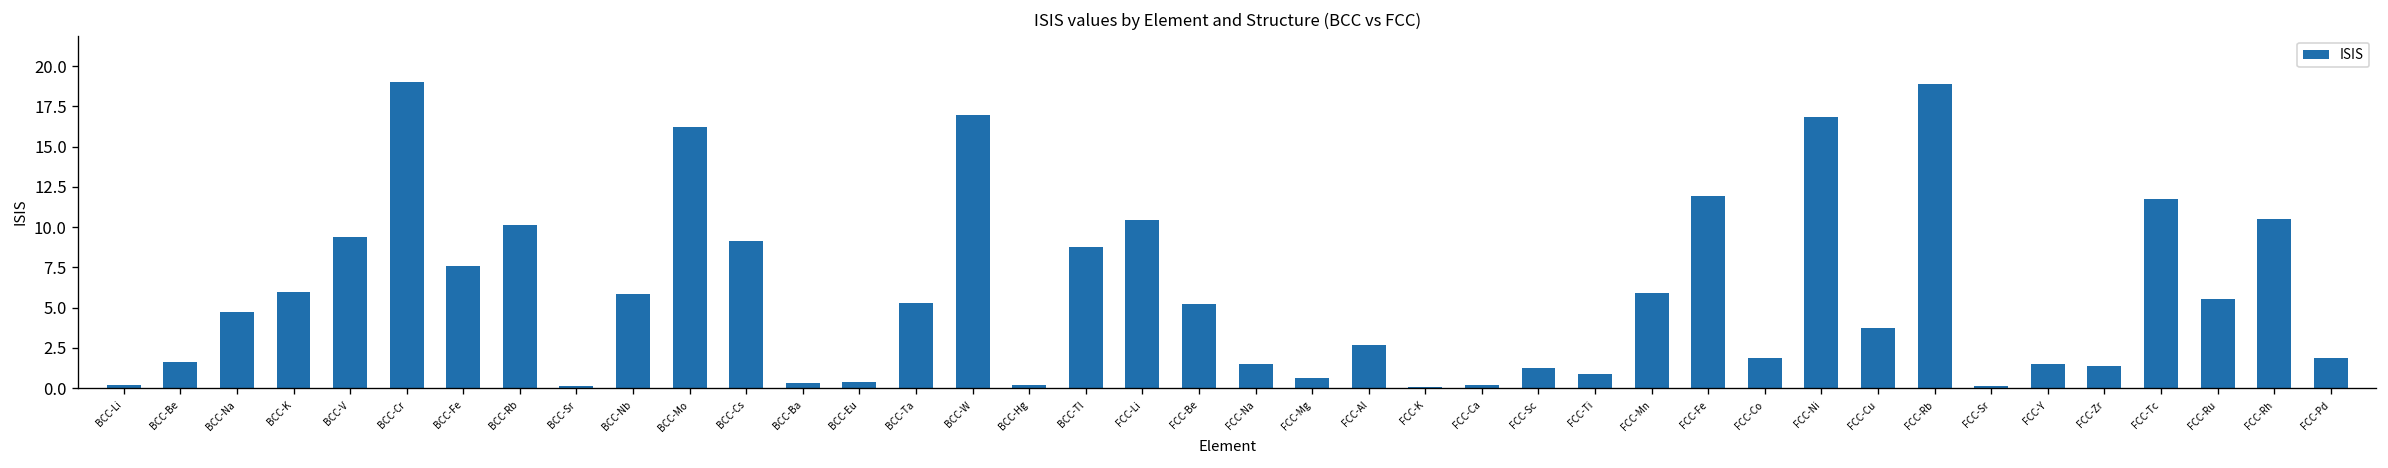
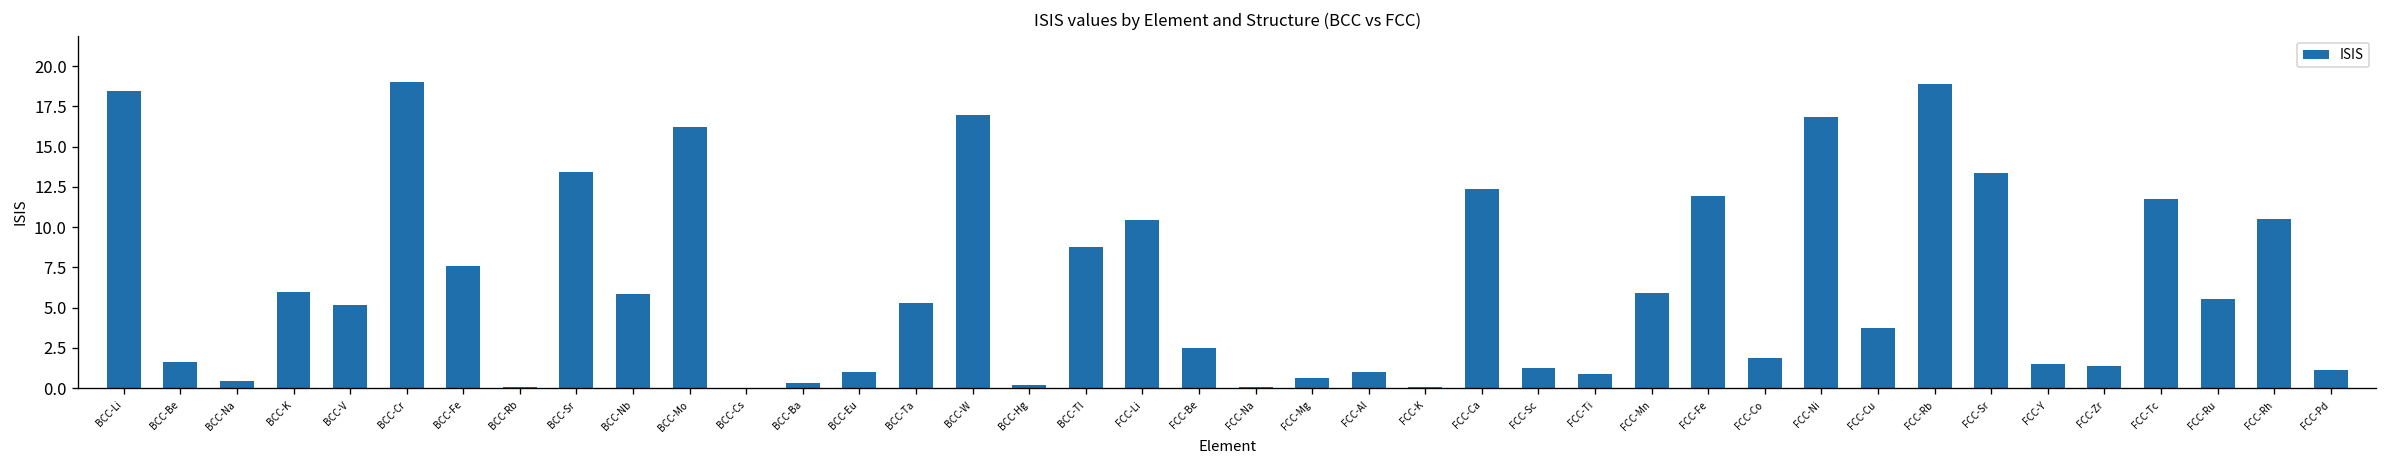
  {
-   "BCC-Li": 0.2,
+   "BCC-Li": 18.5,
    "BCC-Be": 1.6,
-   "BCC-Na": 4.7,
+   "BCC-Na": 0.4,
    "BCC-K": 6.0,
-   "BCC-V": 9.4,
+   "BCC-V": 5.2,
    "BCC-Cr": 19.0,
    "BCC-Fe": 7.6,
-   "BCC-Rb": 10.1,
-   "BCC-Sr": 0.1,
+   "BCC-Rb": 0.1,
+   "BCC-Sr": 13.4,
    "BCC-Nb": 5.9,
    "BCC-Mo": 16.2,
-   "BCC-Cs": 9.1,
+   "BCC-Cs": 0.0,
    "BCC-Ba": 0.3,
-   "BCC-Eu": 0.4,
+   "BCC-Eu": 1.0,
    "BCC-Ta": 5.3,
    "BCC-W": 17.0,
    "BCC-Hg": 0.2,
    "BCC-Tl": 8.8,
    "FCC-Li": 10.4,
-   "FCC-Be": 5.2,
-   "FCC-Na": 1.5,
+   "FCC-Be": 2.5,
+   "FCC-Na": 0.1,
    "FCC-Mg": 0.6,
-   "FCC-Al": 2.7,
-   "FCC-Ca": 0.2,
+   "FCC-Al": 1.0,
+   "FCC-Ca": 12.4,
    "FCC-Sc": 1.3,
    "FCC-Ti": 0.9,
    "FCC-Mn": 5.9,
    "FCC-Fe": 12.0,
    "FCC-Co": 1.9,
    "FCC-Ni": 16.8,
    "FCC-Cu": 3.7,
    "FCC-Rb": 18.9,
-   "FCC-Sr": 0.1,
+   "FCC-Sr": 13.4,
    "FCC-Y": 1.5,
    "FCC-Zr": 1.4,
    "FCC-Tc": 11.7,
    "FCC-Ru": 5.5,
    "FCC-Rh": 10.5,
-   "FCC-Pd": 1.8
+   "FCC-Pd": 1.1
  }
